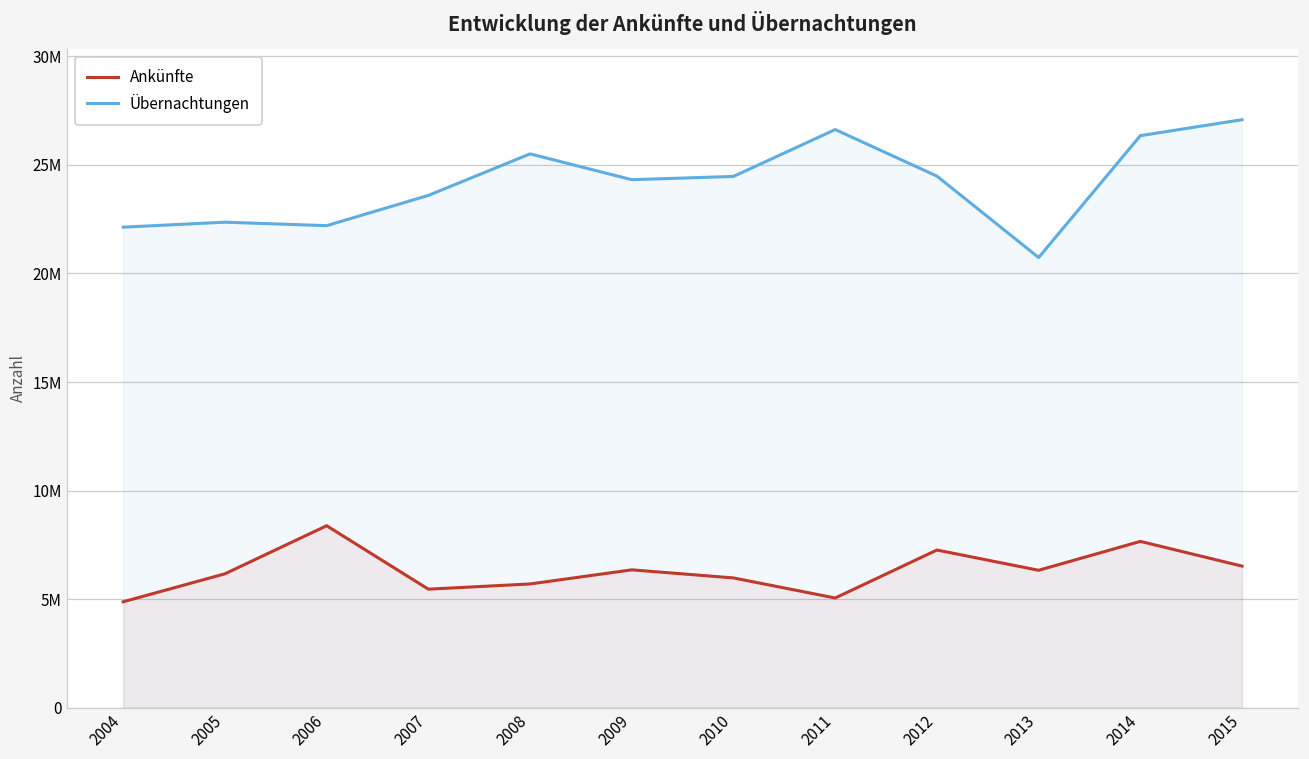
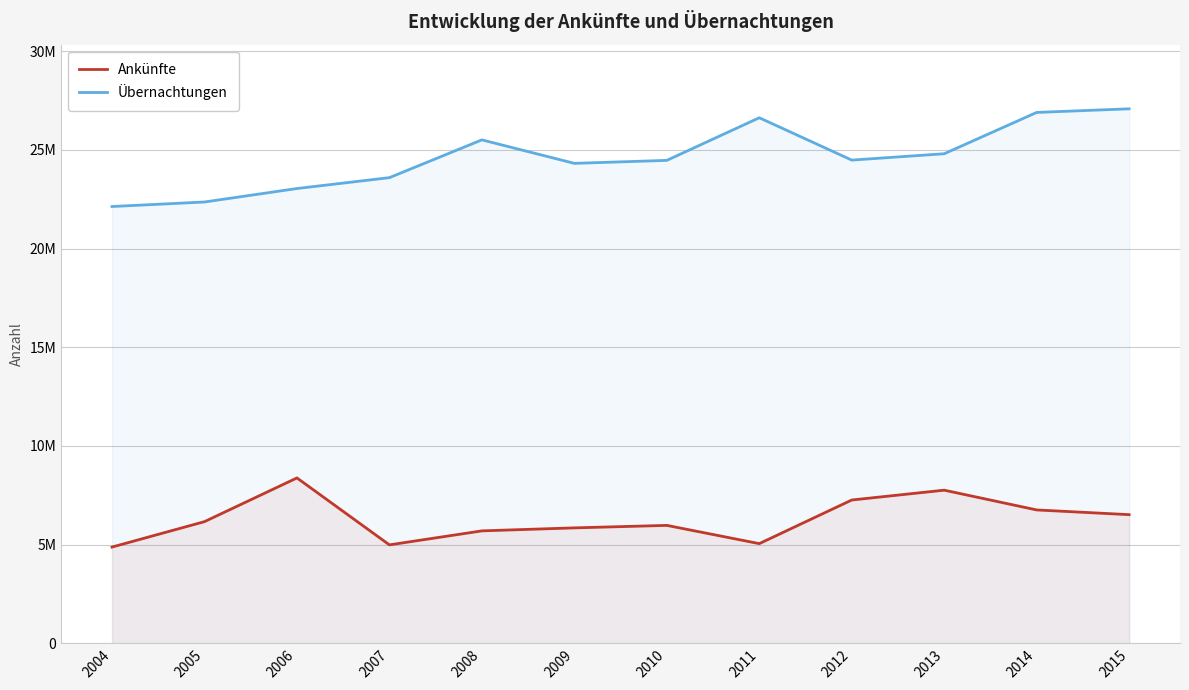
  {
    "Ankünfte": {
      "2004": 4900000,
      "2005": 6200000,
      "2006": 8400000,
-     "2007": 5500000,
+     "2007": 5000000,
      "2008": 5700000,
-     "2009": 6300000,
+     "2009": 5800000,
      "2010": 6000000,
      "2011": 5100000,
      "2012": 7300000,
-     "2013": 6300000,
-     "2014": 7700000,
+     "2013": 7800000,
+     "2014": 6800000,
      "2015": 6500000
    },
    "Übernachtungen": {
      "2004": 22100000,
      "2005": 22400000,
-     "2006": 22200000,
+     "2006": 23000000,
      "2007": 23600000,
      "2008": 25500000,
      "2009": 24300000,
      "2010": 24500000,
      "2011": 26600000,
      "2012": 24500000,
-     "2013": 20700000,
-     "2014": 26300000,
+     "2013": 24800000,
+     "2014": 26900000,
      "2015": 27100000
    }
  }
